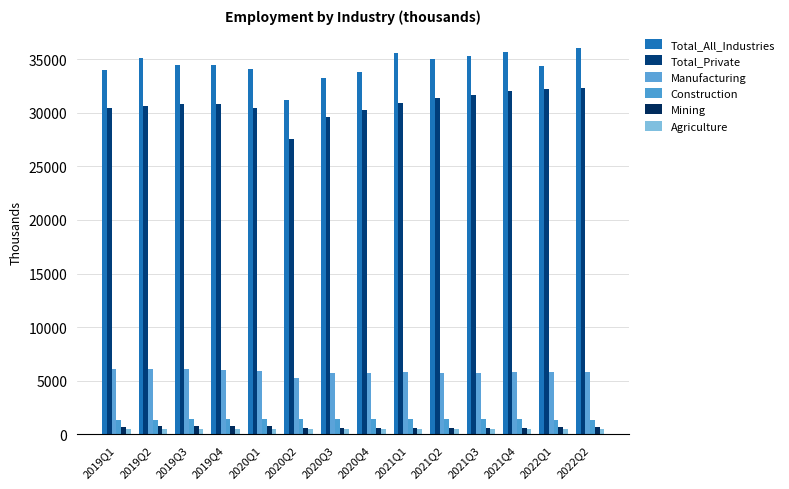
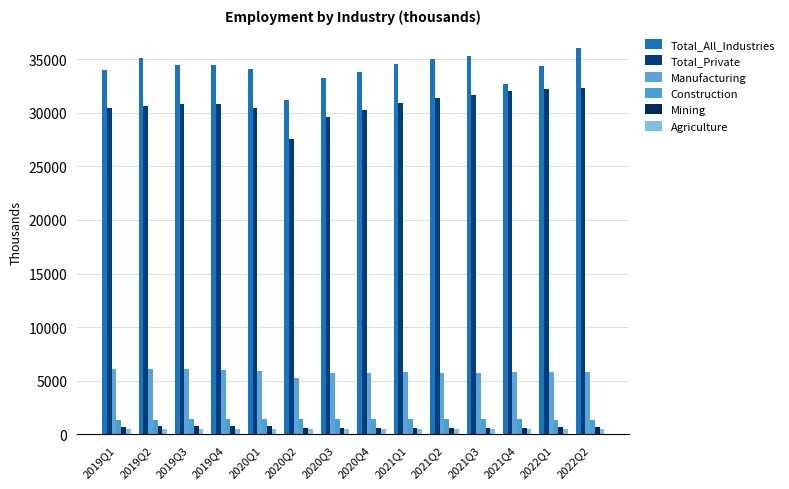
  {
    "Total_All_Industries": {
      "2019Q1": 34000,
      "2019Q2": 35100,
      "2019Q3": 34500,
      "2019Q4": 34400,
      "2020Q1": 34100,
      "2020Q2": 31200,
      "2020Q3": 33200,
      "2020Q4": 33800,
-     "2021Q1": 35600,
+     "2021Q1": 34500,
      "2021Q2": 35000,
      "2021Q3": 35300,
-     "2021Q4": 35700,
+     "2021Q4": 32700,
      "2022Q1": 34400,
      "2022Q2": 36000
    }
  }
